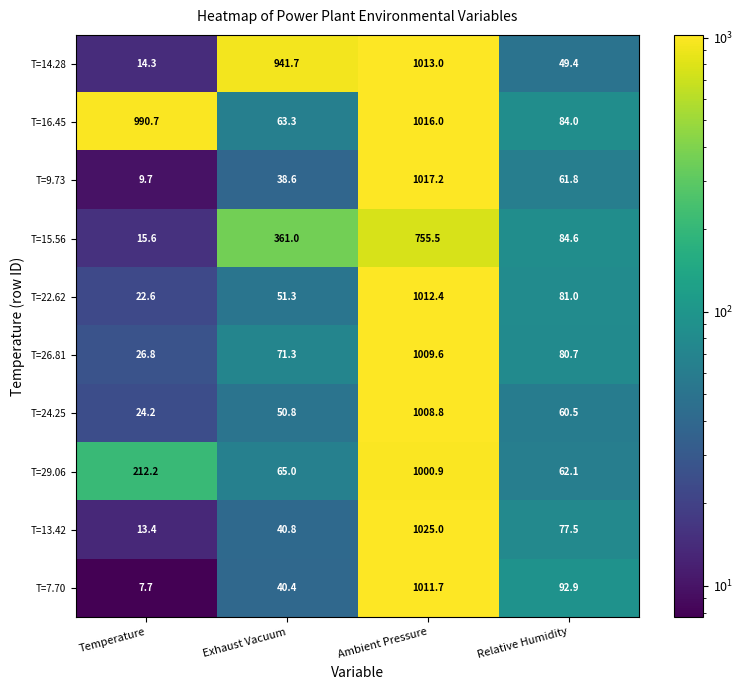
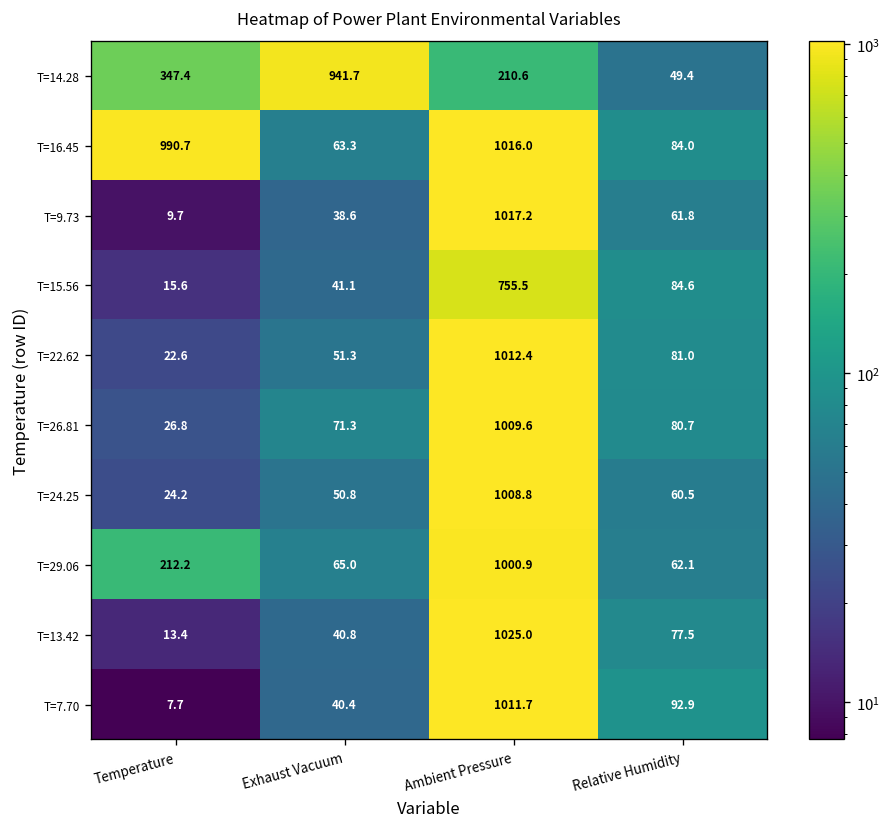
  {
    "T=14.28": {
-     "Temperature": 14.3,
+     "Temperature": 347.4,
      "Exhaust Vacuum": 941.7,
-     "Ambient Pressure": 1013.0,
+     "Ambient Pressure": 210.6,
      "Relative Humidity": 49.4
    },
    "T=16.45": {
      "Temperature": 990.7,
      "Exhaust Vacuum": 63.3,
      "Ambient Pressure": 1016.0,
      "Relative Humidity": 84.0
    },
    "T=9.73": {
      "Temperature": 9.7,
      "Exhaust Vacuum": 38.6,
      "Ambient Pressure": 1017.2,
      "Relative Humidity": 61.8
    },
    "T=15.56": {
      "Temperature": 15.6,
-     "Exhaust Vacuum": 361.0,
+     "Exhaust Vacuum": 41.1,
      "Ambient Pressure": 755.5,
      "Relative Humidity": 84.6
    },
    "T=22.62": {
      "Temperature": 22.6,
      "Exhaust Vacuum": 51.3,
      "Ambient Pressure": 1012.4,
      "Relative Humidity": 81.0
    },
    "T=26.81": {
      "Temperature": 26.8,
      "Exhaust Vacuum": 71.3,
      "Ambient Pressure": 1009.6,
      "Relative Humidity": 80.7
    },
    "T=24.25": {
      "Temperature": 24.2,
      "Exhaust Vacuum": 50.8,
      "Ambient Pressure": 1008.8,
      "Relative Humidity": 60.5
    },
    "T=29.06": {
      "Temperature": 212.2,
      "Exhaust Vacuum": 65.0,
      "Ambient Pressure": 1000.9,
      "Relative Humidity": 62.1
    },
    "T=13.42": {
      "Temperature": 13.4,
      "Exhaust Vacuum": 40.8,
      "Ambient Pressure": 1025.0,
      "Relative Humidity": 77.5
    },
    "T=7.70": {
      "Temperature": 7.7,
      "Exhaust Vacuum": 40.4,
      "Ambient Pressure": 1011.7,
      "Relative Humidity": 92.9
    }
  }
